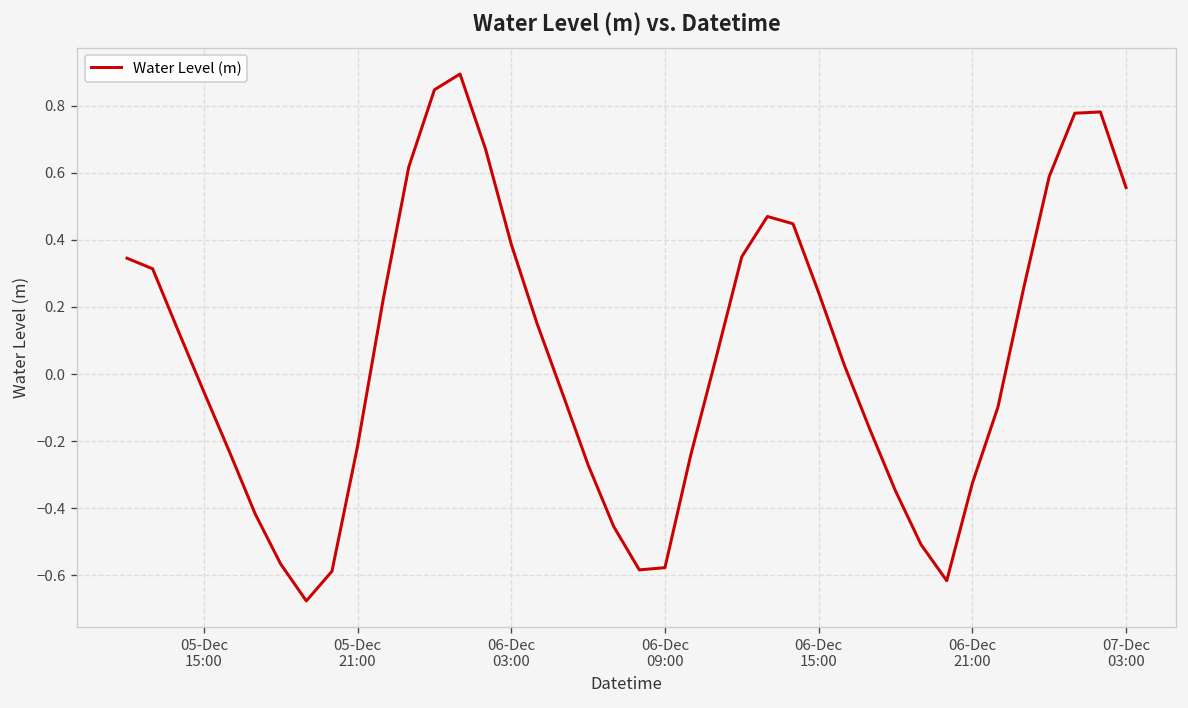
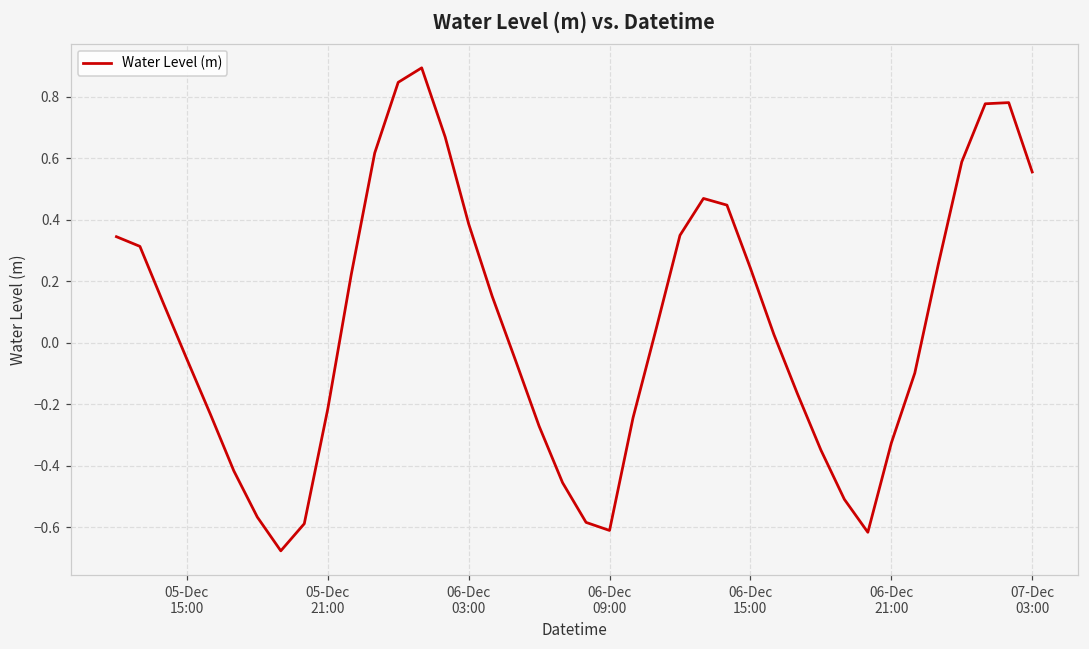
  {
    "05-Dec 15:00": -0.05,
    "05-Dec 21:00": -0.22,
    "06-Dec 03:00": 0.39,
-   "06-Dec 09:00": -0.58,
+   "06-Dec 09:00": -0.61,
    "06-Dec 15:00": 0.24,
    "06-Dec 21:00": -0.33,
    "07-Dec 03:00": 0.56
  }
